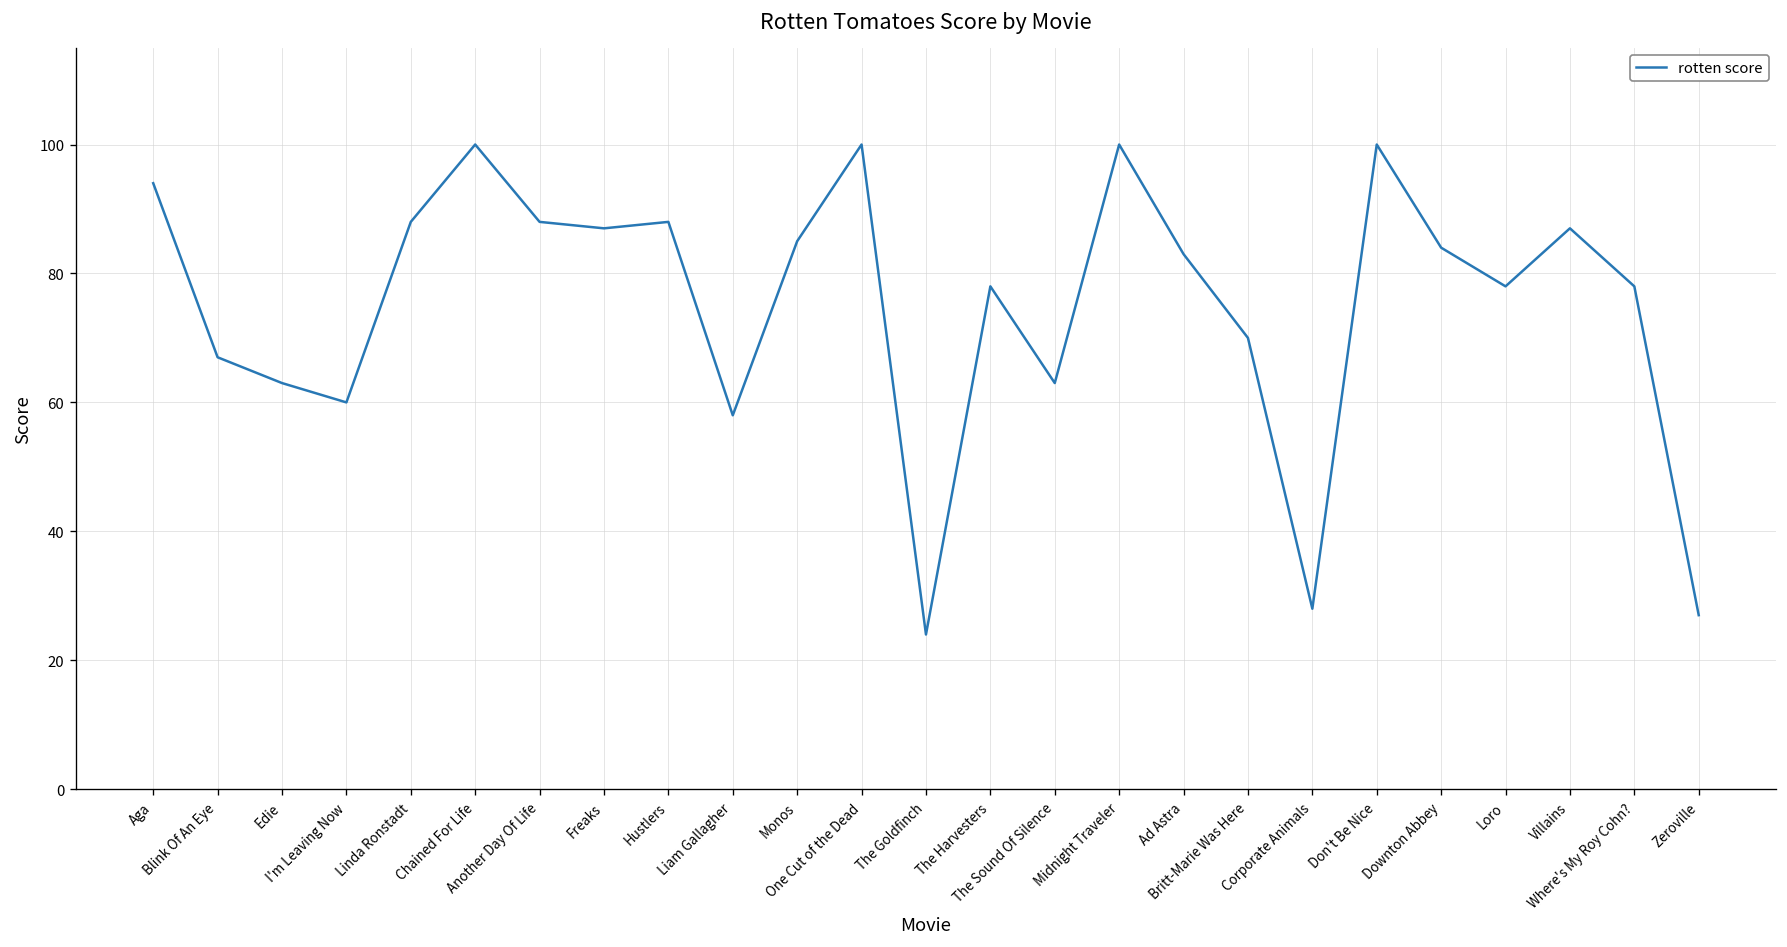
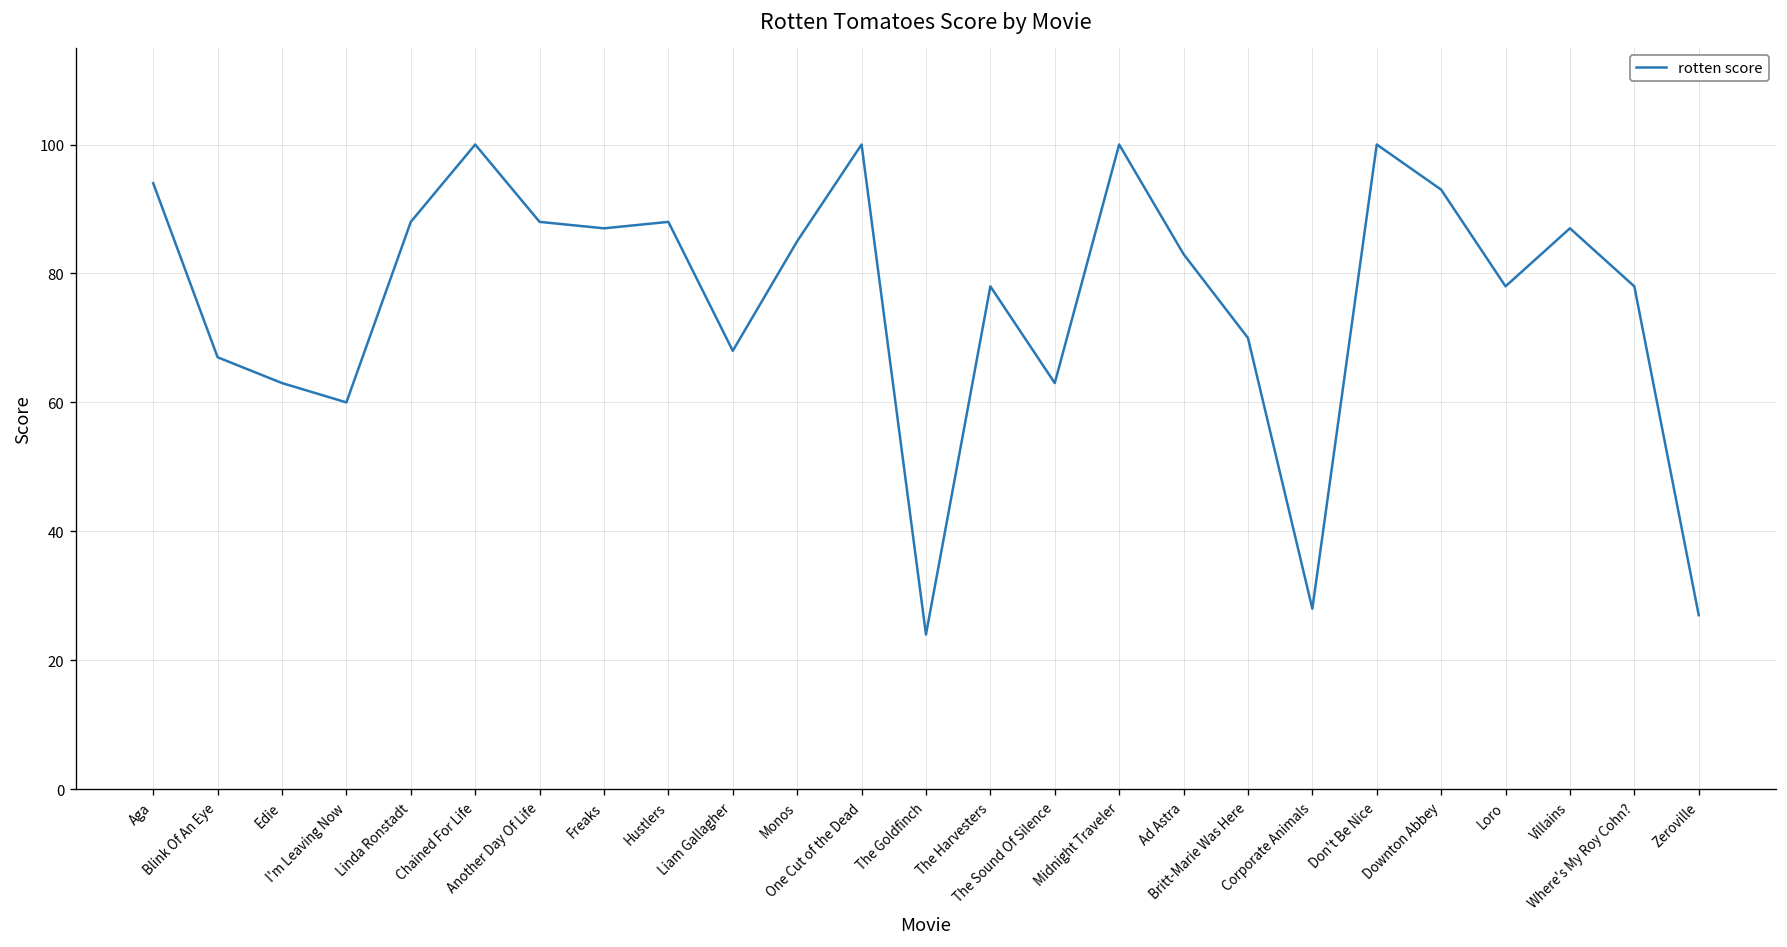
  {
    "Aga": 94,
    "Blink Of An Eye": 67,
    "Edie": 63,
    "I'm Leaving Now": 60,
    "Linda Ronstadt": 88,
    "Chained For Life": 100,
    "Another Day Of Life": 88,
    "Freaks": 87,
    "Hustlers": 88,
-   "Liam Gallagher": 58,
+   "Liam Gallagher": 68,
    "Monos": 85,
    "One Cut of the Dead": 100,
    "The Goldfinch": 24,
    "The Harvesters": 78,
    "The Sound Of Silence": 63,
    "Midnight Traveler": 100,
    "Ad Astra": 83,
    "Britt-Marie Was Here": 70,
    "Corporate Animals": 28,
    "Don't Be Nice": 100,
-   "Downton Abbey": 84,
+   "Downton Abbey": 93,
    "Loro": 78,
    "Villains": 87,
    "Where's My Roy Cohn?": 78,
    "Zeroville": 27
  }
